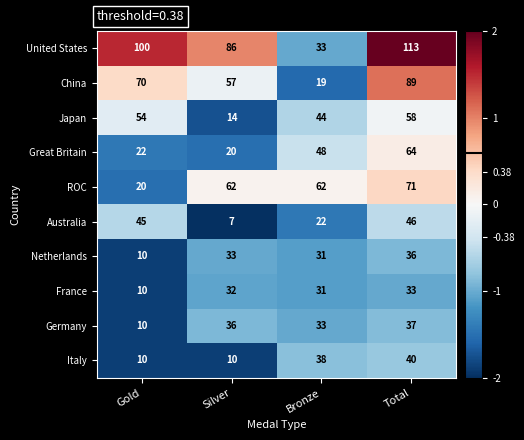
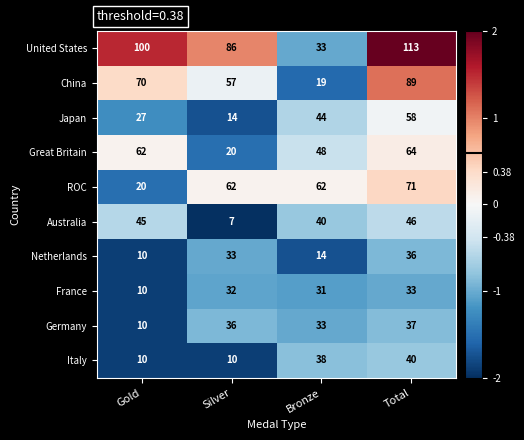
  {
    "United States": {
      "Gold": 100,
      "Silver": 86,
      "Bronze": 33,
      "Total": 113
    },
    "China": {
      "Gold": 70,
      "Silver": 57,
      "Bronze": 19,
      "Total": 89
    },
    "Japan": {
-     "Gold": 54,
+     "Gold": 27,
      "Silver": 14,
      "Bronze": 44,
      "Total": 58
    },
    "Great Britain": {
-     "Gold": 22,
+     "Gold": 62,
      "Silver": 20,
      "Bronze": 48,
      "Total": 64
    },
    "ROC": {
      "Gold": 20,
      "Silver": 62,
      "Bronze": 62,
      "Total": 71
    },
    "Australia": {
      "Gold": 45,
      "Silver": 7,
-     "Bronze": 22,
+     "Bronze": 40,
      "Total": 46
    },
    "Netherlands": {
      "Gold": 10,
      "Silver": 33,
-     "Bronze": 31,
+     "Bronze": 14,
      "Total": 36
    },
    "France": {
      "Gold": 10,
      "Silver": 32,
      "Bronze": 31,
      "Total": 33
    },
    "Germany": {
      "Gold": 10,
      "Silver": 36,
      "Bronze": 33,
      "Total": 37
    },
    "Italy": {
      "Gold": 10,
      "Silver": 10,
      "Bronze": 38,
      "Total": 40
    }
  }
